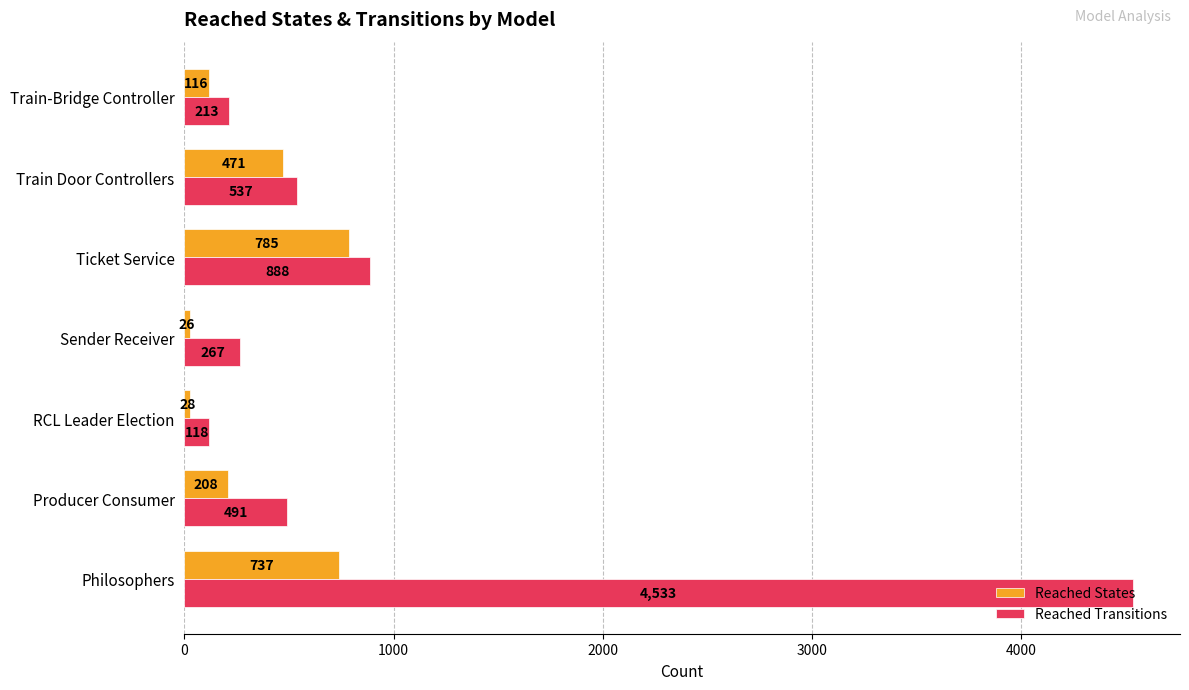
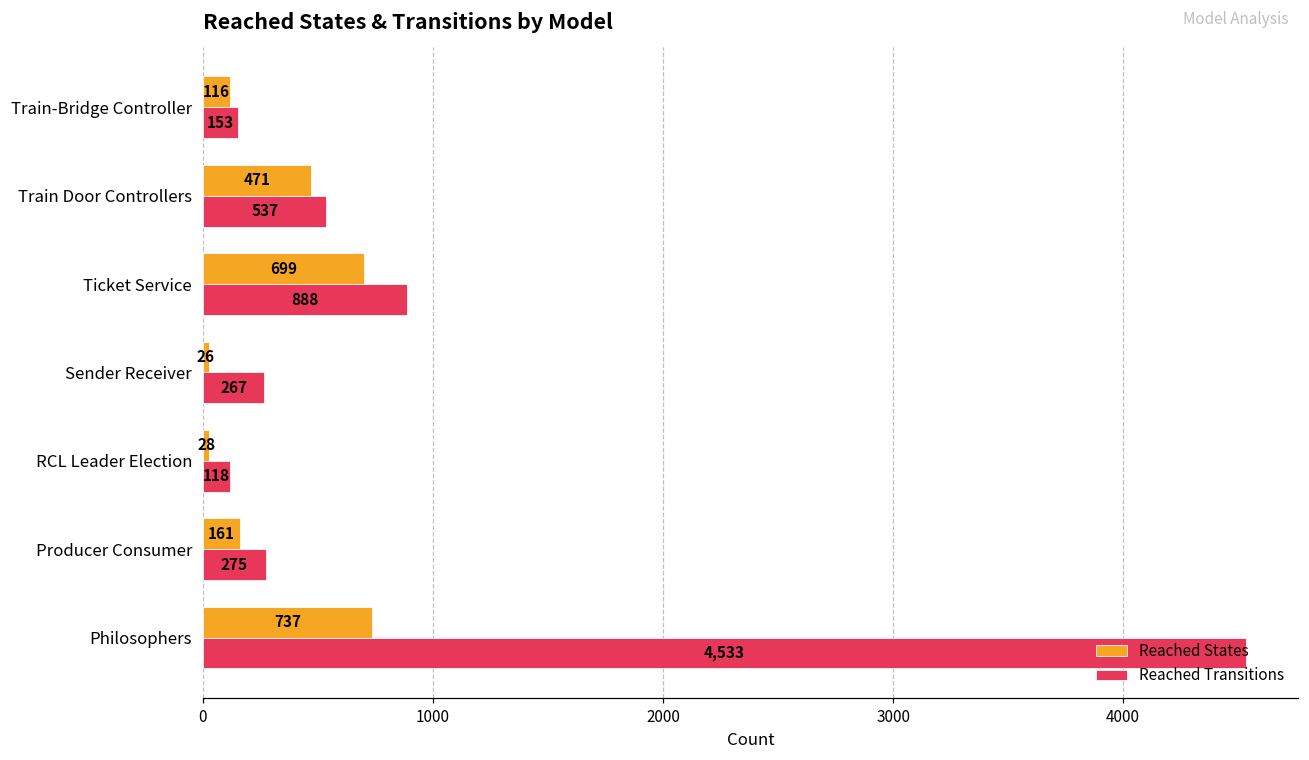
  {
    "Reached States": {
      "Train-Bridge Controller": "116",
      "Train Door Controllers": "471",
-     "Ticket Service": "785",
+     "Ticket Service": "699",
      "Sender Receiver": "26",
      "RCL Leader Election": "28",
-     "Producer Consumer": "208",
+     "Producer Consumer": "161",
      "Philosophers": "737"
    },
    "Reached Transitions": {
-     "Train-Bridge Controller": "213",
+     "Train-Bridge Controller": "153",
      "Train Door Controllers": "537",
      "Ticket Service": "888",
      "Sender Receiver": "267",
      "RCL Leader Election": "118",
-     "Producer Consumer": "491",
+     "Producer Consumer": "275",
      "Philosophers": "4,533"
    }
  }
